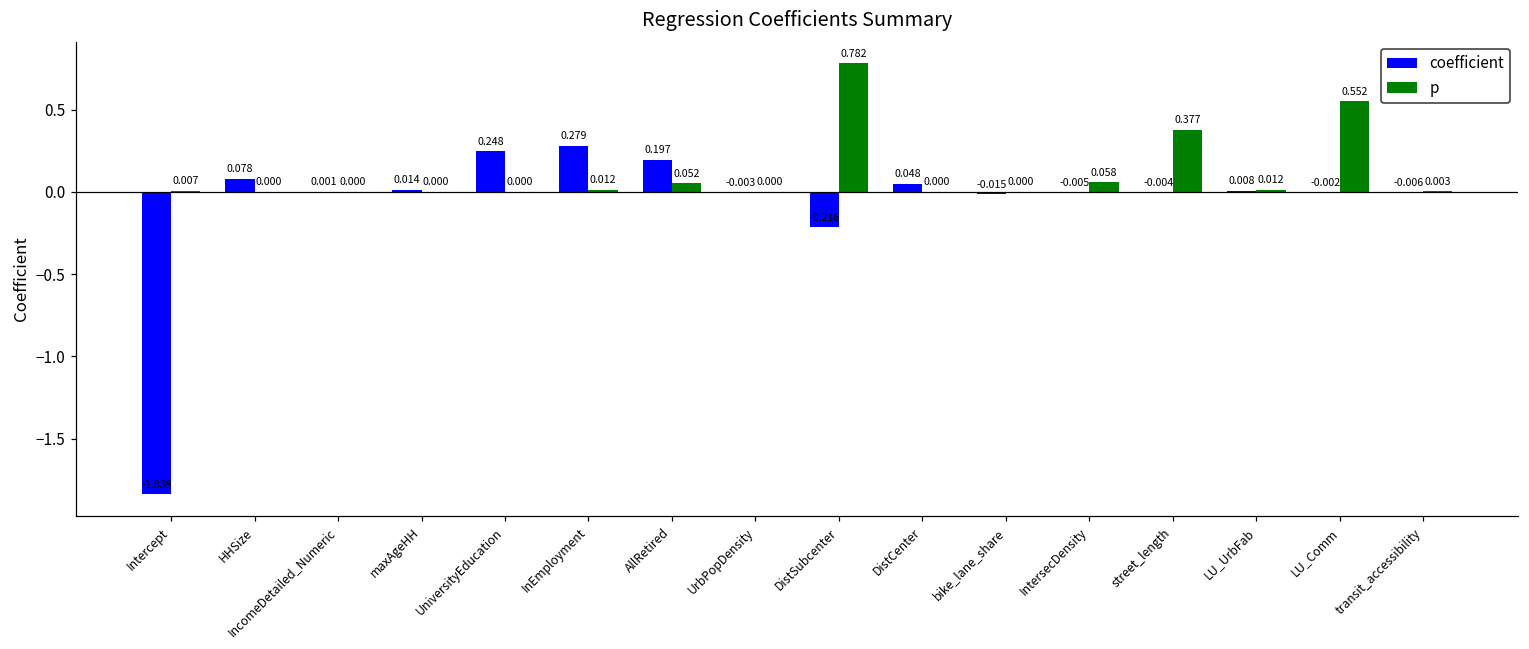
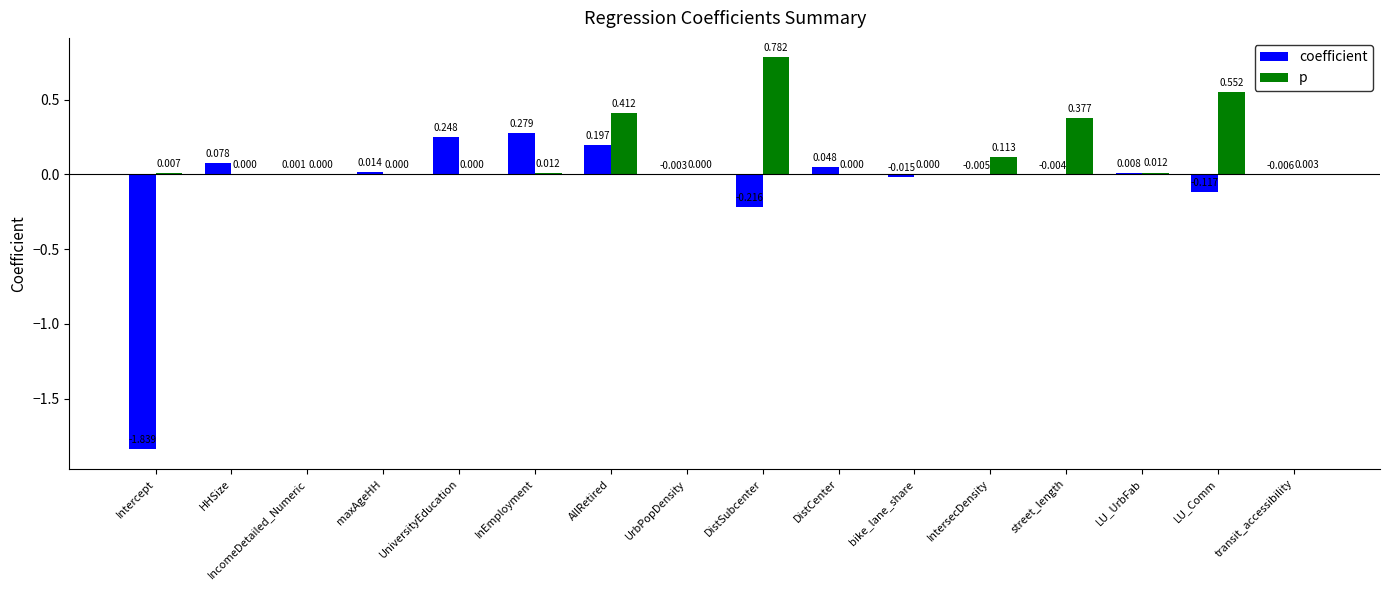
  {
    "coefficient": {
      "Intercept": -1.839,
      "HHSize": 0.078,
      "IncomeDetailed_Numeric": 0.001,
      "maxAgeHH": 0.014,
      "UniversityEducation": 0.248,
      "InEmployment": 0.279,
      "AllRetired": 0.197,
      "UrbPopDensity": -0.003,
      "DistSubcenter": -0.216,
      "DistCenter": 0.048,
      "bike_lane_share": -0.015,
      "IntersecDensity": -0.005,
      "street_length": -0.004,
      "LU_UrbFab": 0.008,
-     "LU_Comm": -0.002,
+     "LU_Comm": -0.117,
      "transit_accessibility": -0.006
    },
    "p": {
      "Intercept": 0.007,
      "HHSize": 0.000,
      "IncomeDetailed_Numeric": 0.000,
      "maxAgeHH": 0.000,
      "UniversityEducation": 0.000,
      "InEmployment": 0.012,
-     "AllRetired": 0.052,
+     "AllRetired": 0.412,
      "UrbPopDensity": 0.000,
      "DistSubcenter": 0.782,
      "DistCenter": 0.000,
      "bike_lane_share": 0.000,
-     "IntersecDensity": 0.058,
+     "IntersecDensity": 0.113,
      "street_length": 0.377,
      "LU_UrbFab": 0.012,
      "LU_Comm": 0.552,
      "transit_accessibility": 0.003
    }
  }
